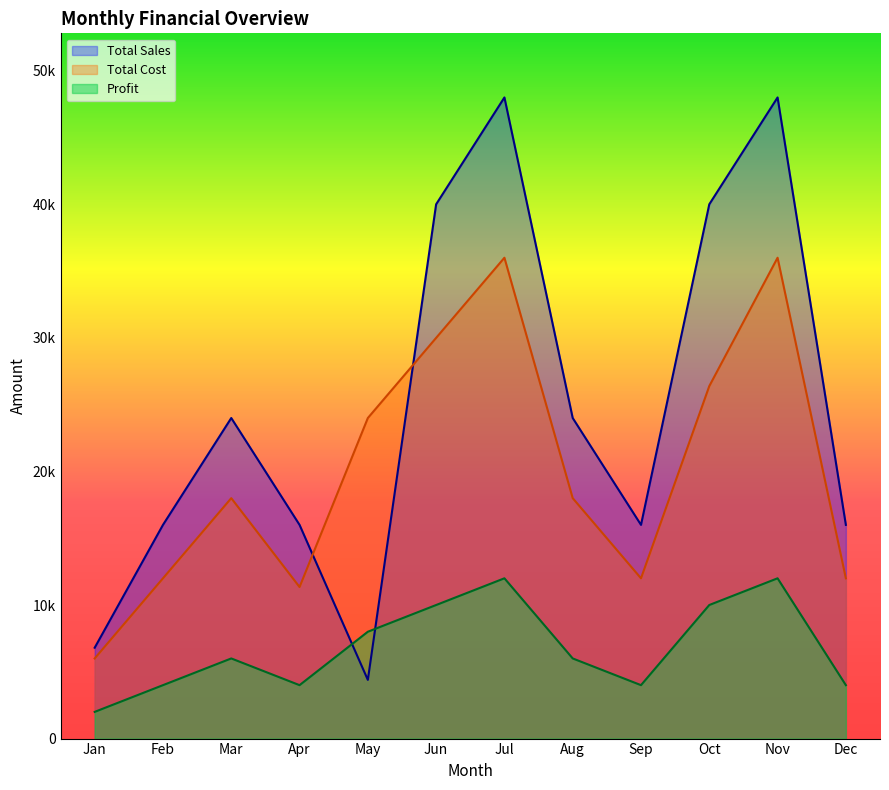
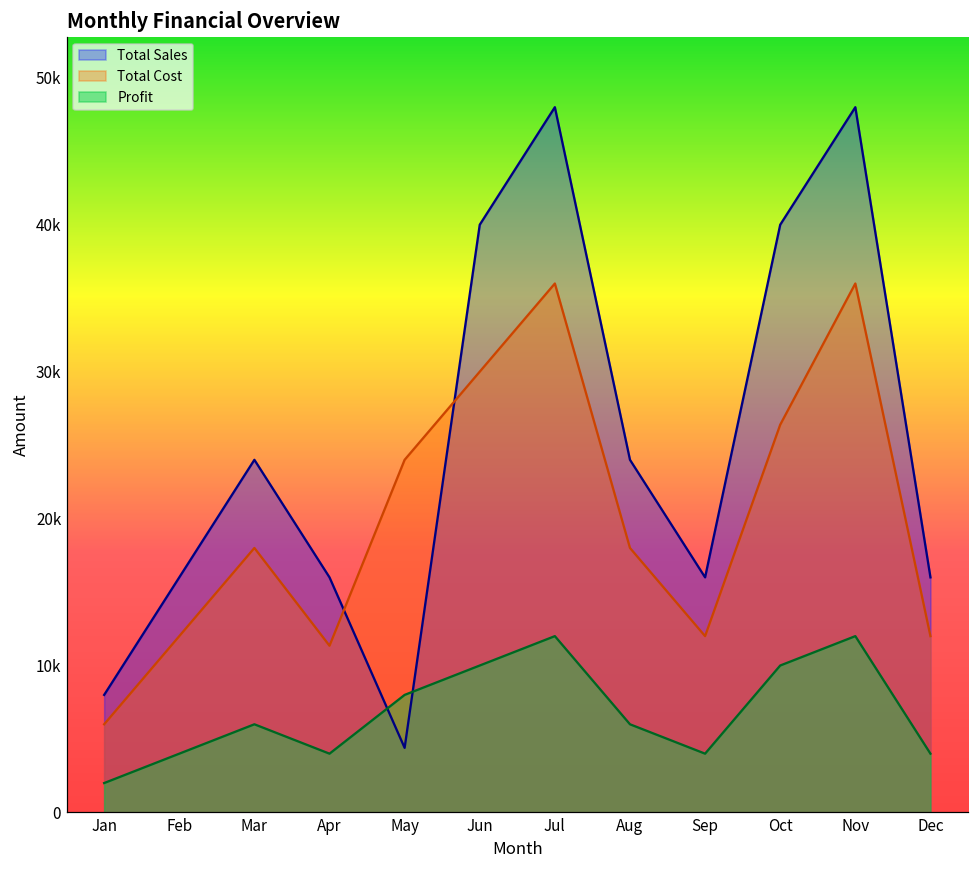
  {
    "Total Sales": {
-     "Jan": 6800,
+     "Jan": 8000,
      "Feb": 16000,
      "Mar": 24000,
      "Apr": 16000,
      "May": 4400,
      "Jun": 40000,
      "Jul": 48000,
      "Aug": 24000,
      "Sep": 16000,
      "Oct": 40000,
      "Nov": 48000,
      "Dec": 16000
    },
    "Total Cost": {
      "Jan": 6000,
      "Feb": 12000,
      "Mar": 18000,
      "Apr": 11300,
      "May": 24000,
      "Jun": 30000,
      "Jul": 36000,
      "Aug": 18000,
      "Sep": 12000,
      "Oct": 26400,
      "Nov": 36000,
      "Dec": 12000
    },
    "Profit": {
      "Jan": 2000,
      "Feb": 4000,
      "Mar": 6000,
      "Apr": 4000,
      "May": 8000,
      "Jun": 10000,
      "Jul": 12000,
      "Aug": 6000,
      "Sep": 4000,
      "Oct": 10000,
      "Nov": 12000,
      "Dec": 4000
    }
  }
